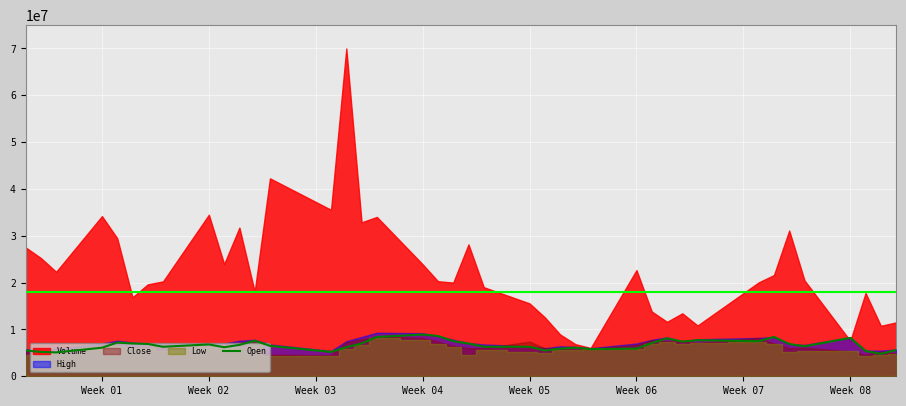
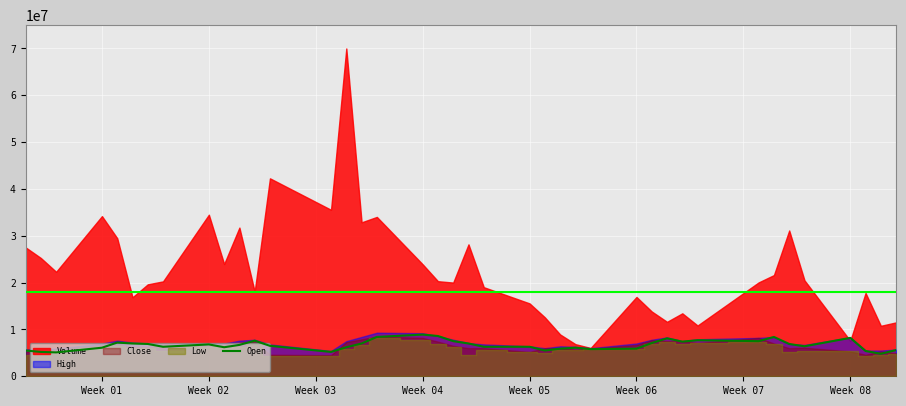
  {
    "Volume": {
      "Week 01": 34000000,
      "Week 02": 34000000,
      "Week 04": 24000000,
      "Week 05": 16000000,
-     "Week 06": 23000000,
+     "Week 06": 17000000,
      "Week 08": 8000000
    },
    "Open": {
      "Week 06": 6000000
    },
    "Close": {
      "Week 04": 8000000,
-     "Week 05": 7000000,
+     "Week 05": 5000000,
      "Week 08": 5000000
    }
  }
